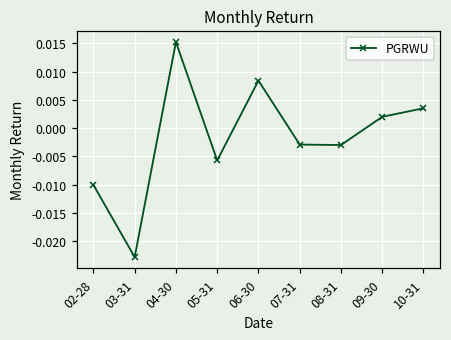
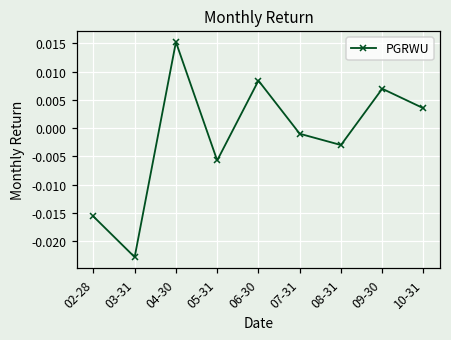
  {
-   "02-28": -0.010,
+   "02-28": -0.016,
    "03-31": -0.023,
    "04-30": 0.015,
    "05-31": -0.006,
    "06-30": 0.008,
-   "07-31": -0.003,
+   "07-31": -0.001,
    "08-31": -0.003,
-   "09-30": 0.002,
+   "09-30": 0.007,
    "10-31": 0.004
  }
